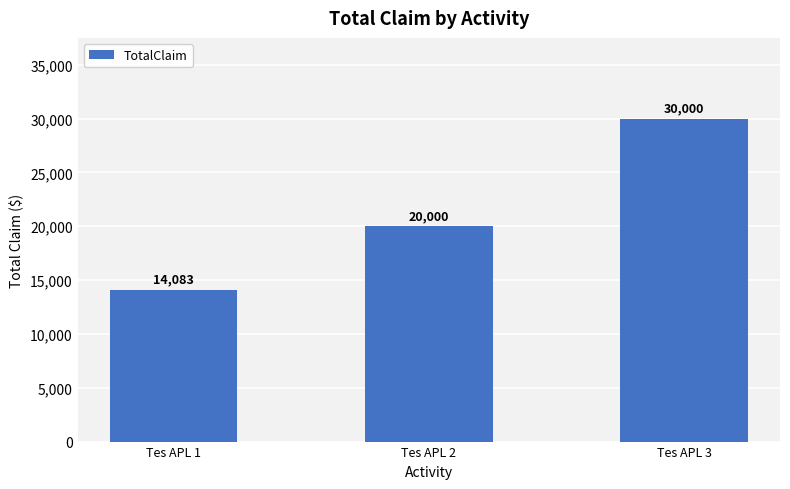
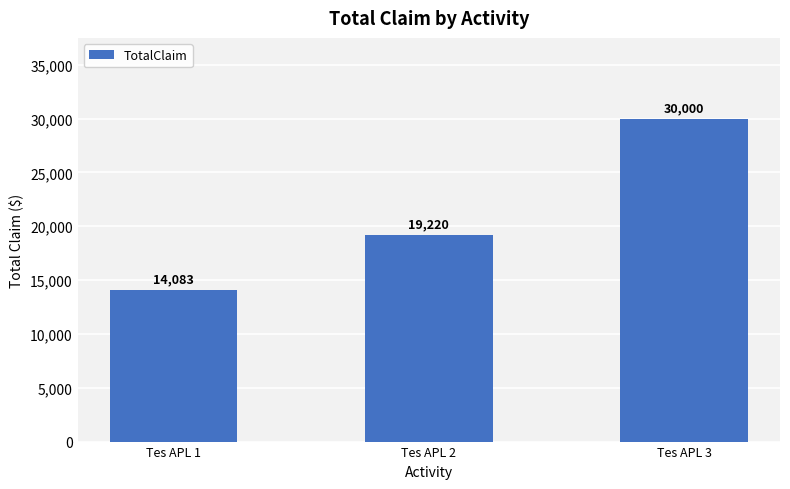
  {
    "Tes APL 1": "14,083",
-   "Tes APL 2": "20,000",
+   "Tes APL 2": "19,220",
    "Tes APL 3": "30,000"
  }
